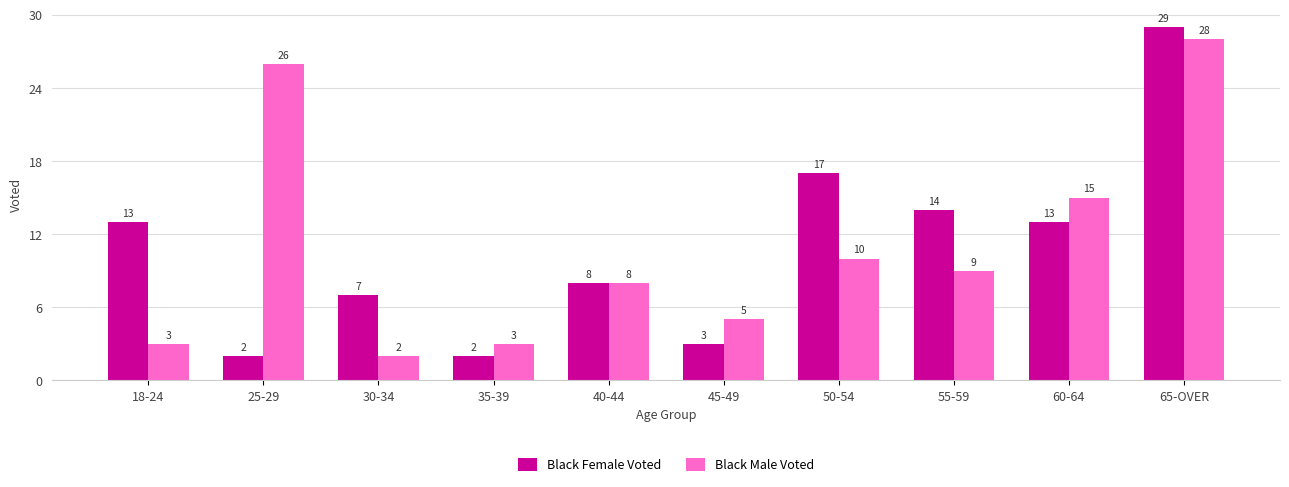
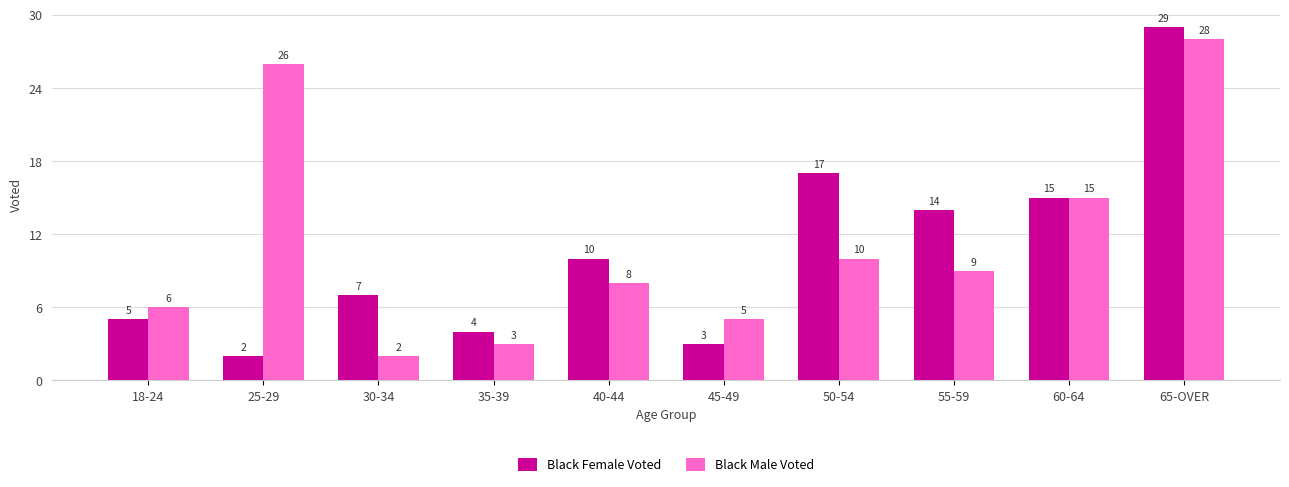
  {
    "Black Female Voted": {
-     "18-24": 13,
+     "18-24": 5,
      "25-29": 2,
      "30-34": 7,
-     "35-39": 2,
-     "40-44": 8,
+     "35-39": 4,
+     "40-44": 10,
      "45-49": 3,
      "50-54": 17,
      "55-59": 14,
-     "60-64": 13,
+     "60-64": 15,
      "65-OVER": 29
    },
    "Black Male Voted": {
-     "18-24": 3,
+     "18-24": 6,
      "25-29": 26,
      "30-34": 2,
      "35-39": 3,
      "40-44": 8,
      "45-49": 5,
      "50-54": 10,
      "55-59": 9,
      "60-64": 15,
      "65-OVER": 28
    }
  }
